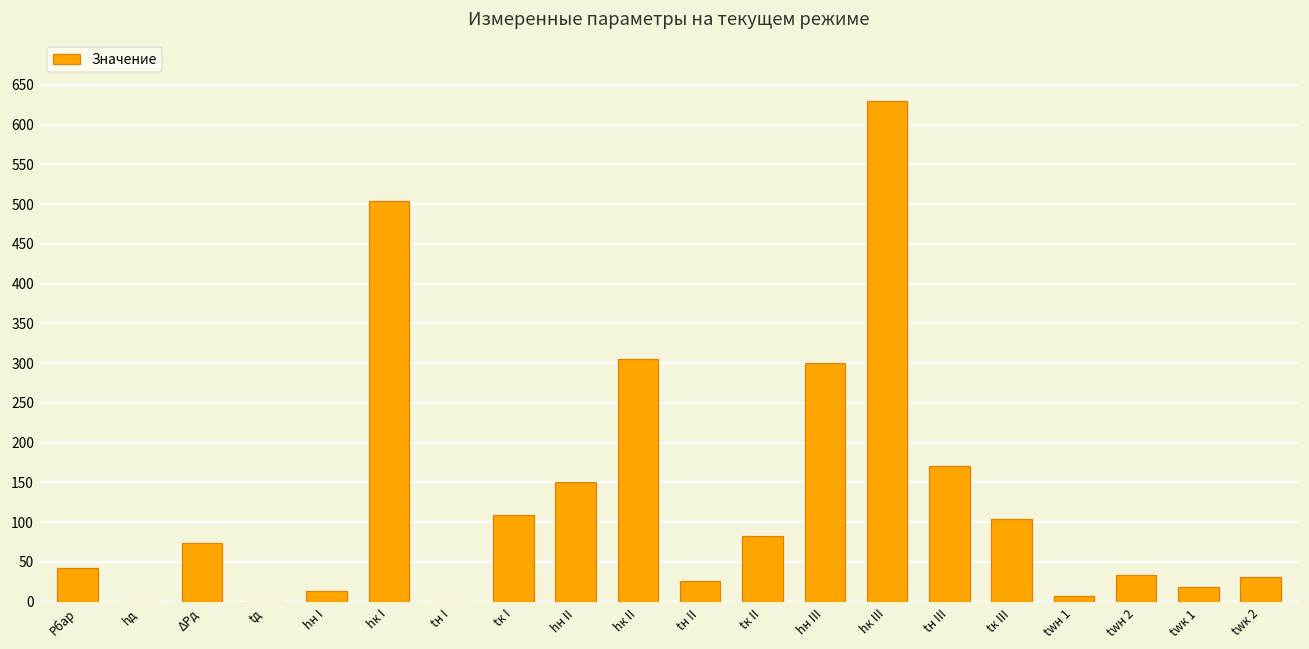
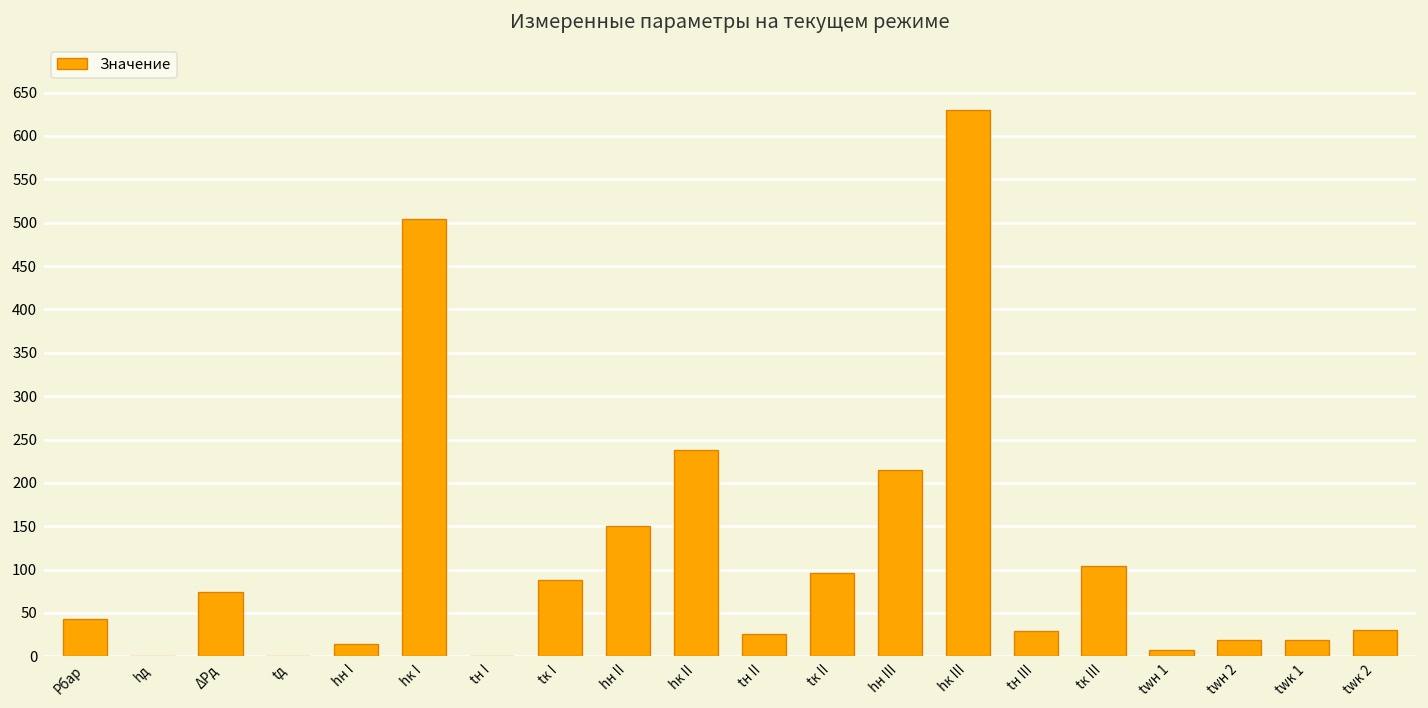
  {
    "Pбар": 40,
    "hд": 0,
    "ΔРд": 70,
    "tд": 0,
    "hн I": 10,
    "hк I": 500,
    "tн I": 0,
-   "tк I": 110,
+   "tк I": 90,
    "hн II": 150,
-   "hк II": 310,
+   "hк II": 240,
    "tн II": 30,
-   "tк II": 80,
-   "hн III": 300,
+   "tк II": 100,
+   "hн III": 220,
    "hк III": 630,
-   "tн III": 170,
+   "tн III": 30,
    "tк III": 100,
    "twн 1": 10,
-   "twн 2": 30,
+   "twн 2": 20,
    "twк 1": 20,
    "twк 2": 30
  }
